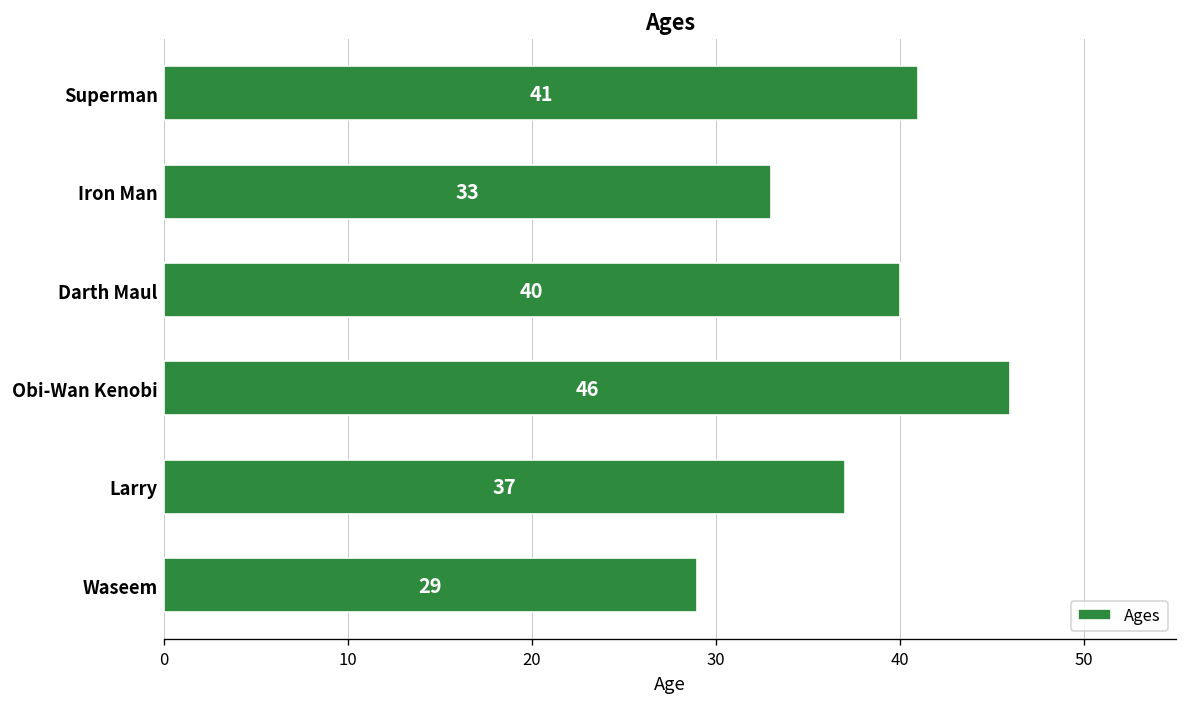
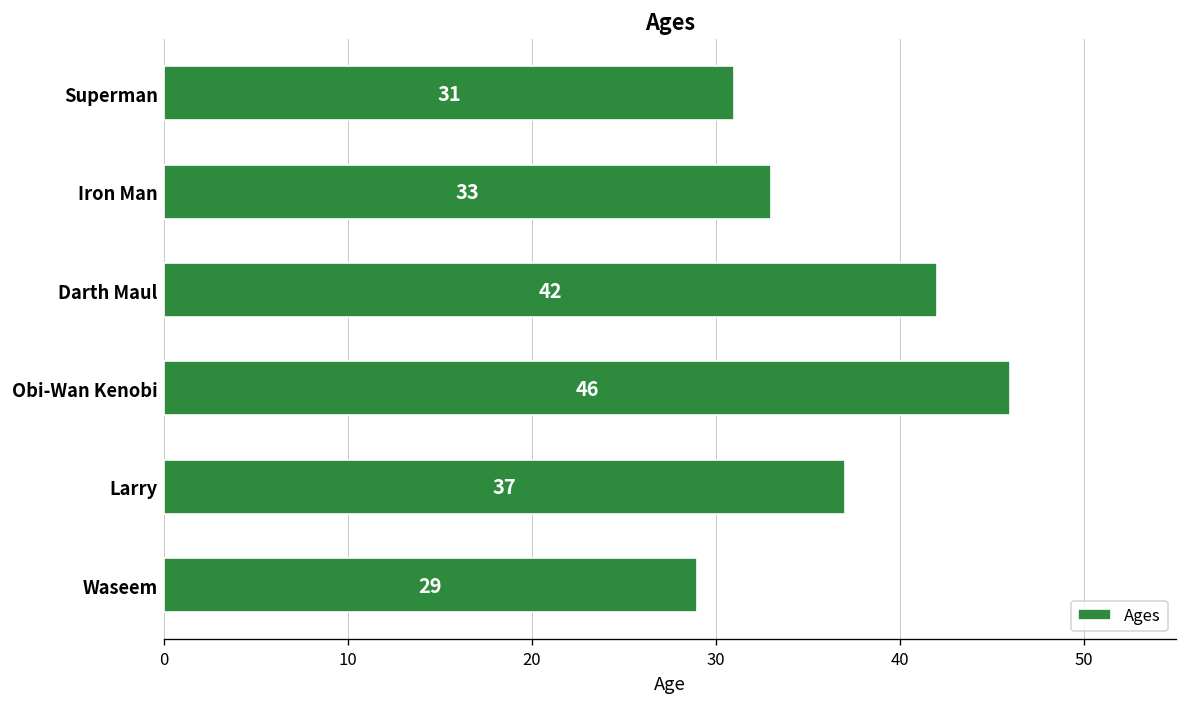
  {
-   "Superman": 41,
+   "Superman": 31,
    "Iron Man": 33,
-   "Darth Maul": 40,
+   "Darth Maul": 42,
    "Obi-Wan Kenobi": 46,
    "Larry": 37,
    "Waseem": 29
  }
